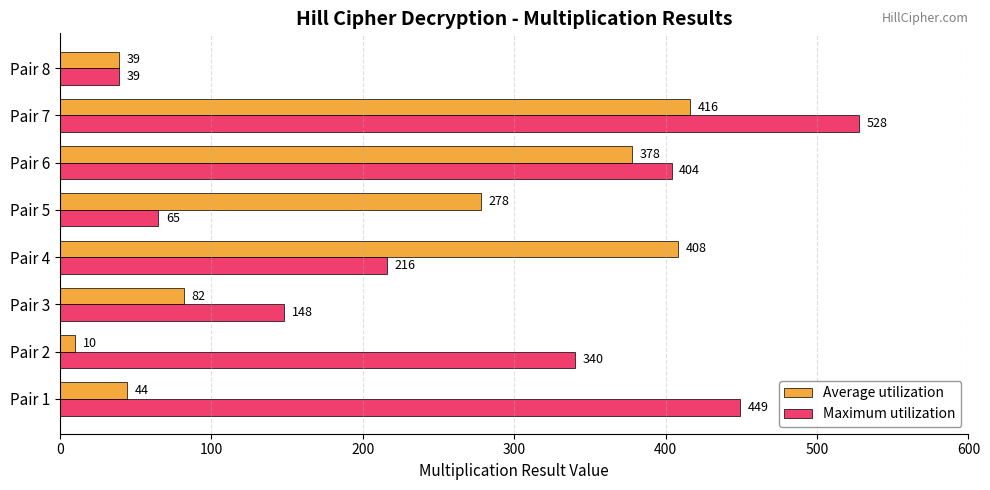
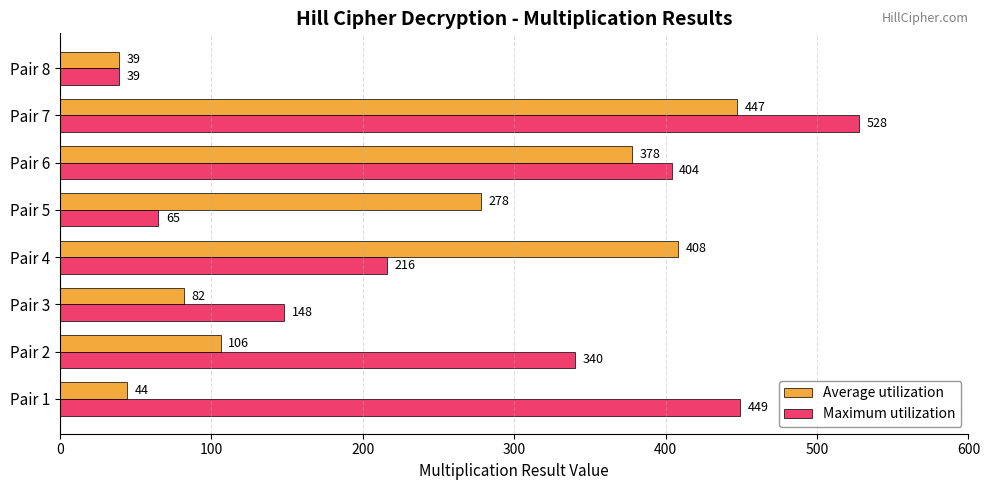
  {
    "Average utilization": {
      "Pair 8": 39,
-     "Pair 7": 416,
+     "Pair 7": 447,
      "Pair 6": 378,
      "Pair 5": 278,
      "Pair 4": 408,
      "Pair 3": 82,
-     "Pair 2": 10,
+     "Pair 2": 106,
      "Pair 1": 44
    },
    "Maximum utilization": {
      "Pair 8": 39,
      "Pair 7": 528,
      "Pair 6": 404,
      "Pair 5": 65,
      "Pair 4": 216,
      "Pair 3": 148,
      "Pair 2": 340,
      "Pair 1": 449
    }
  }
